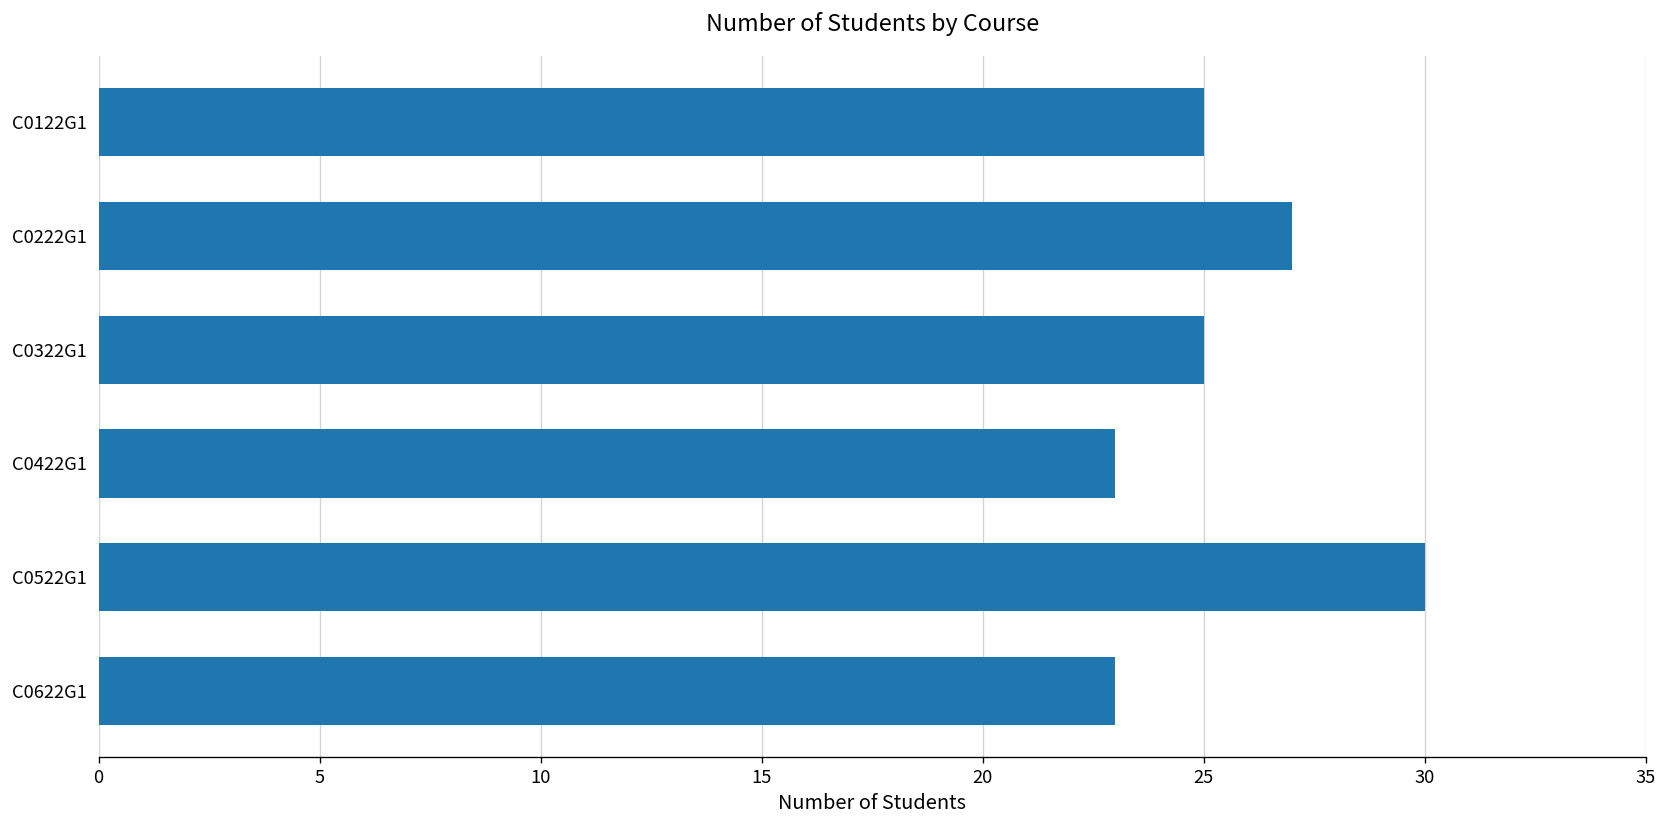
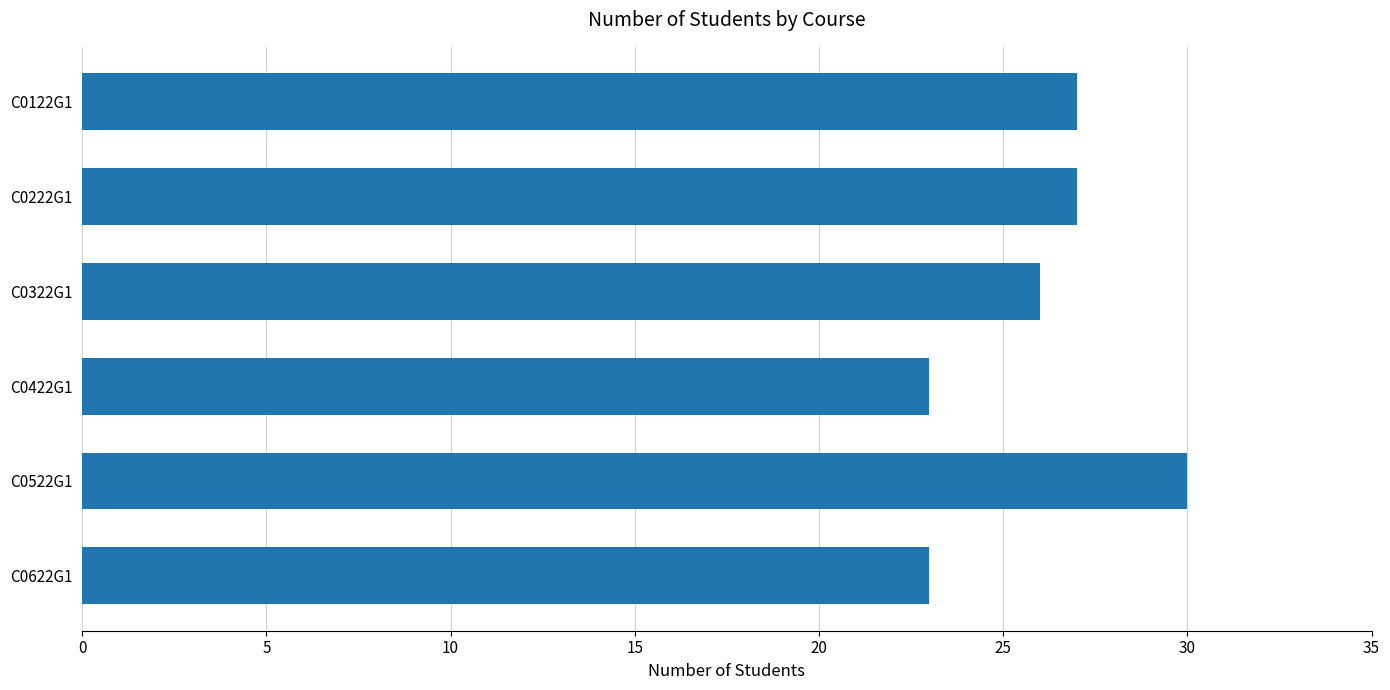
  {
-   "C0122G1": 25,
+   "C0122G1": 27,
    "C0222G1": 27,
-   "C0322G1": 25,
+   "C0322G1": 26,
    "C0422G1": 23,
    "C0522G1": 30,
    "C0622G1": 23
  }
